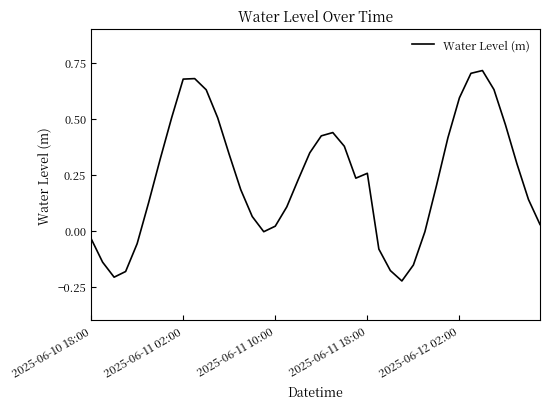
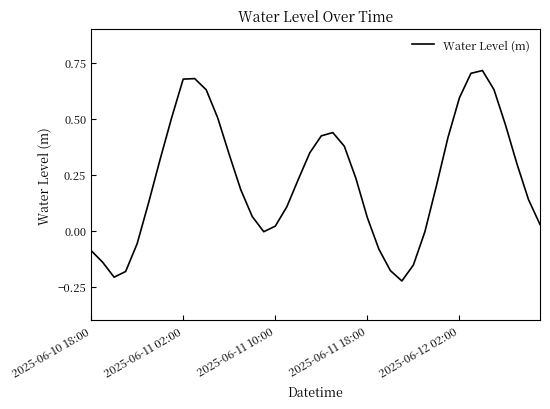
  {
-   "2025-06-10 18:00": -0.03,
+   "2025-06-10 18:00": -0.09,
    "2025-06-11 02:00": 0.68,
    "2025-06-11 10:00": 0.02,
-   "2025-06-11 18:00": 0.26,
+   "2025-06-11 18:00": 0.06,
    "2025-06-12 02:00": 0.59
  }
